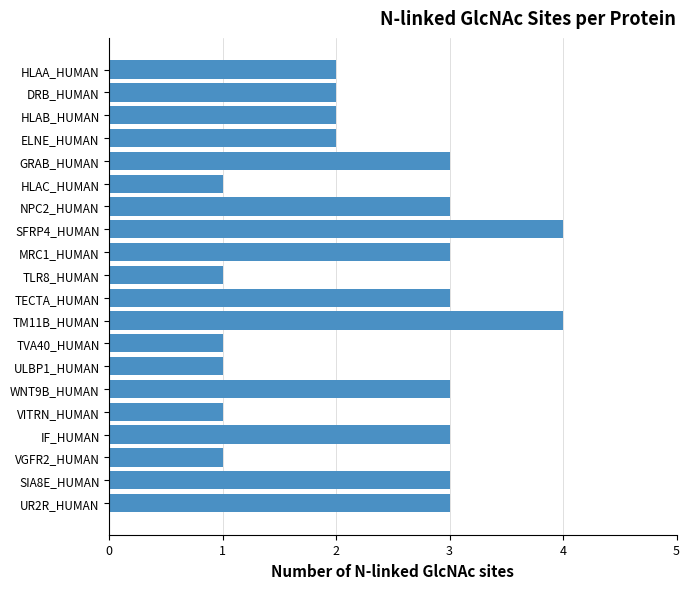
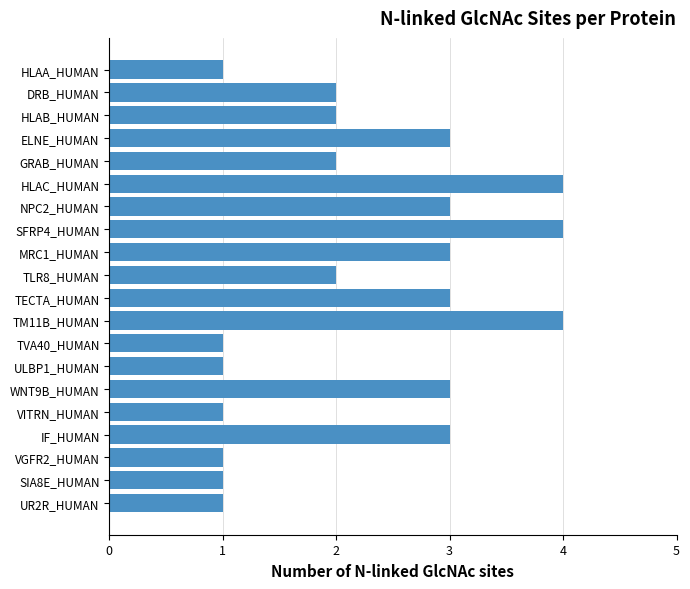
  {
-   "HLAA_HUMAN": 2,
+   "HLAA_HUMAN": 1,
    "DRB_HUMAN": 2,
    "HLAB_HUMAN": 2,
-   "ELNE_HUMAN": 2,
-   "GRAB_HUMAN": 3,
-   "HLAC_HUMAN": 1,
+   "ELNE_HUMAN": 3,
+   "GRAB_HUMAN": 2,
+   "HLAC_HUMAN": 4,
    "NPC2_HUMAN": 3,
    "SFRP4_HUMAN": 4,
    "MRC1_HUMAN": 3,
-   "TLR8_HUMAN": 1,
+   "TLR8_HUMAN": 2,
    "TECTA_HUMAN": 3,
    "TM11B_HUMAN": 4,
    "TVA40_HUMAN": 1,
    "ULBP1_HUMAN": 1,
    "WNT9B_HUMAN": 3,
    "VITRN_HUMAN": 1,
    "IF_HUMAN": 3,
    "VGFR2_HUMAN": 1,
-   "SIA8E_HUMAN": 3,
-   "UR2R_HUMAN": 3
+   "SIA8E_HUMAN": 1,
+   "UR2R_HUMAN": 1
  }
